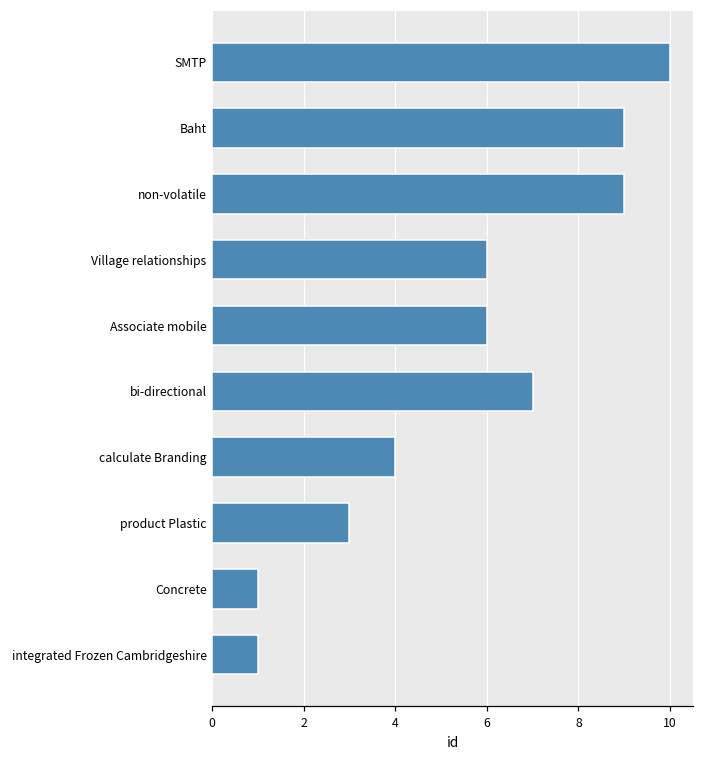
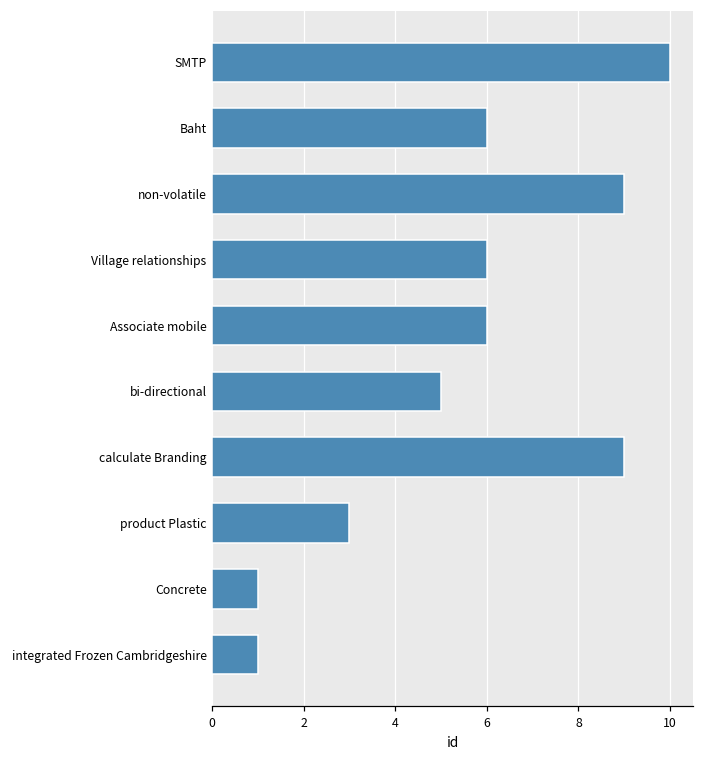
  {
    "SMTP": 10,
-   "Baht": 9,
+   "Baht": 6,
    "non-volatile": 9,
    "Village relationships": 6,
    "Associate mobile": 6,
-   "bi-directional": 7,
-   "calculate Branding": 4,
+   "bi-directional": 5,
+   "calculate Branding": 9,
    "product Plastic": 3,
    "Concrete": 1,
    "integrated Frozen Cambridgeshire": 1
  }
